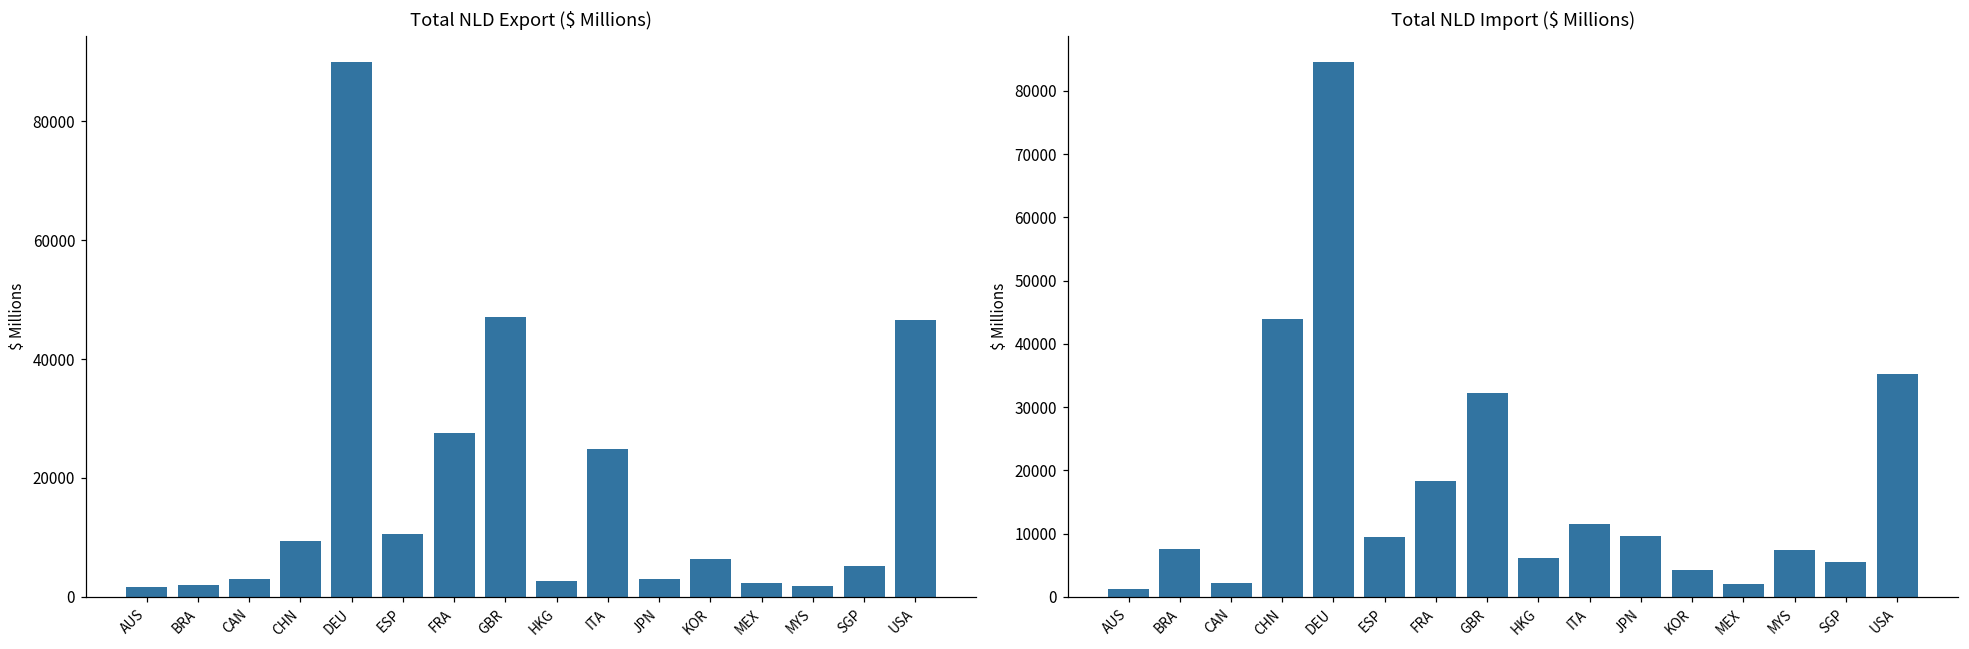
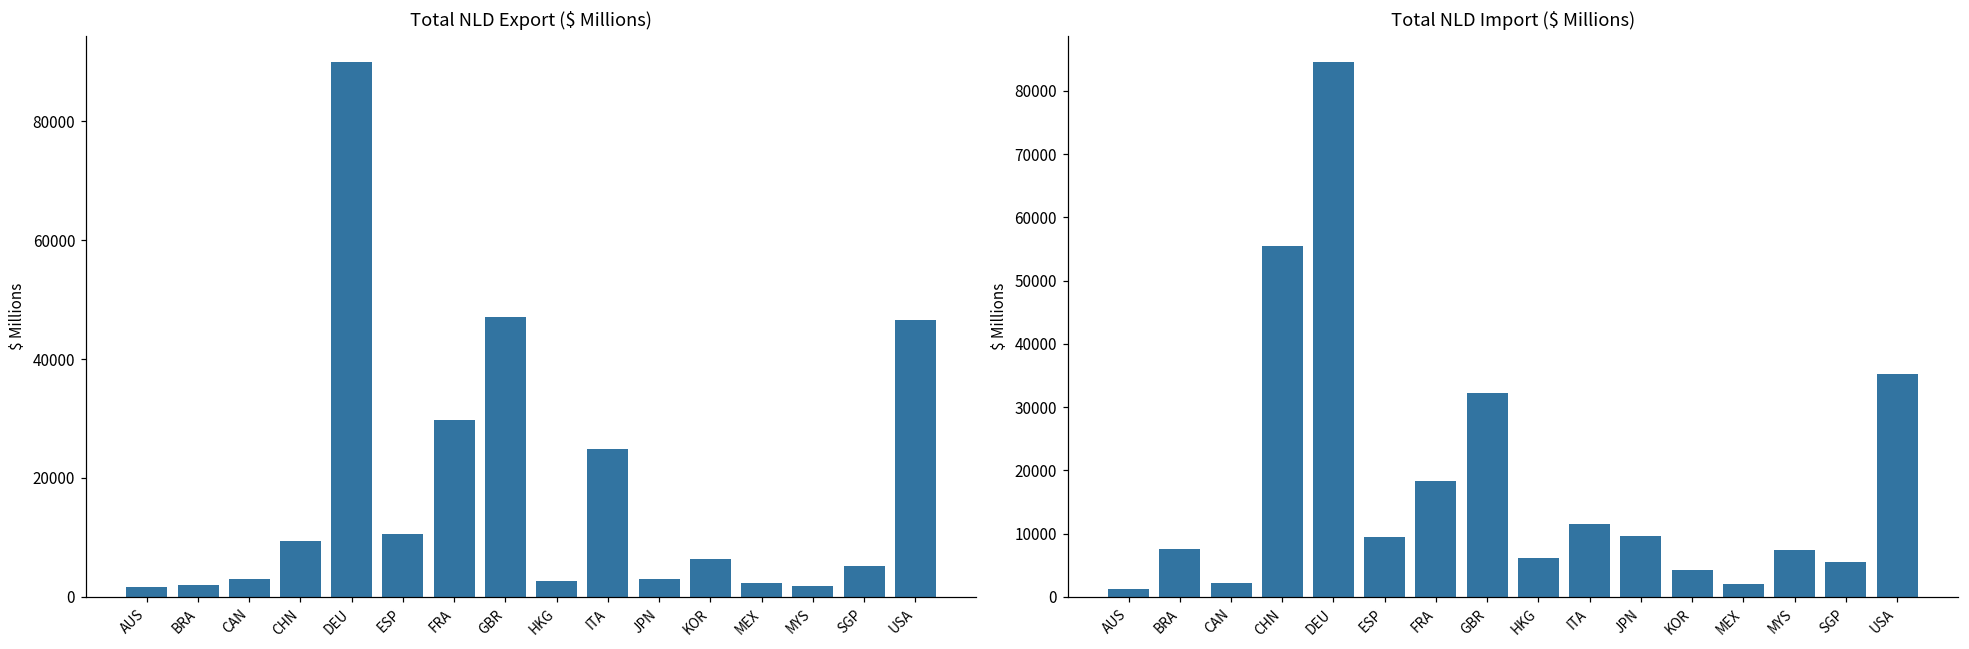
  {
    "Total NLD Export ($ Millions)": {
      "AUS": 2000,
      "BRA": 2000,
      "CAN": 3000,
      "CHN": 9000,
      "DEU": 90000,
      "ESP": 11000,
-     "FRA": 28000,
+     "FRA": 30000,
      "GBR": 47000,
      "HKG": 3000,
      "ITA": 25000,
      "JPN": 3000,
      "KOR": 6000,
      "MEX": 2000,
      "MYS": 2000,
      "SGP": 5000,
      "USA": 47000
    },
    "Total NLD Import ($ Millions)": {
      "AUS": 1000,
      "BRA": 8000,
      "CAN": 2000,
-     "CHN": 44000,
+     "CHN": 55000,
      "DEU": 85000,
      "ESP": 9000,
      "FRA": 18000,
      "GBR": 32000,
      "HKG": 6000,
      "ITA": 12000,
      "JPN": 10000,
      "KOR": 4000,
      "MEX": 2000,
      "MYS": 7000,
      "SGP": 6000,
      "USA": 35000
    }
  }
